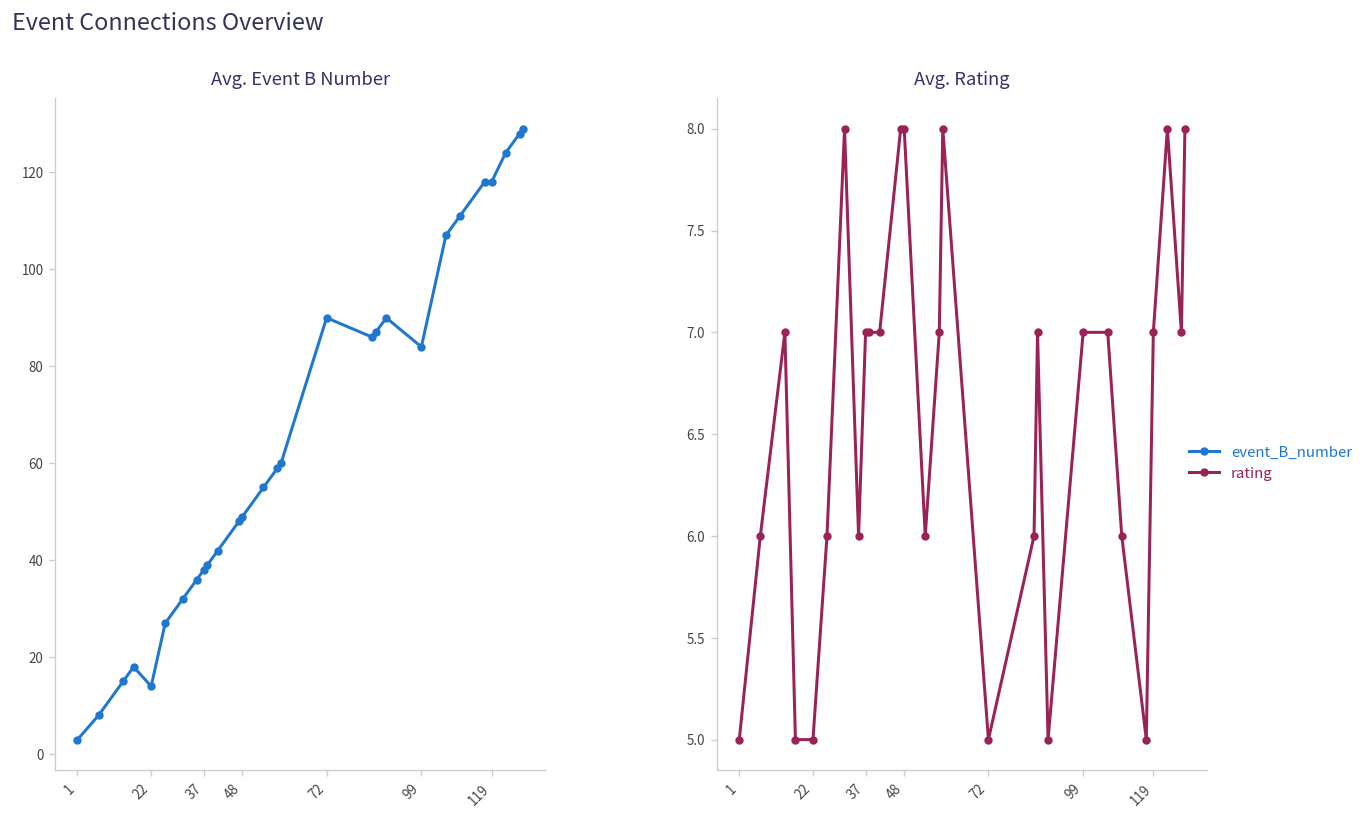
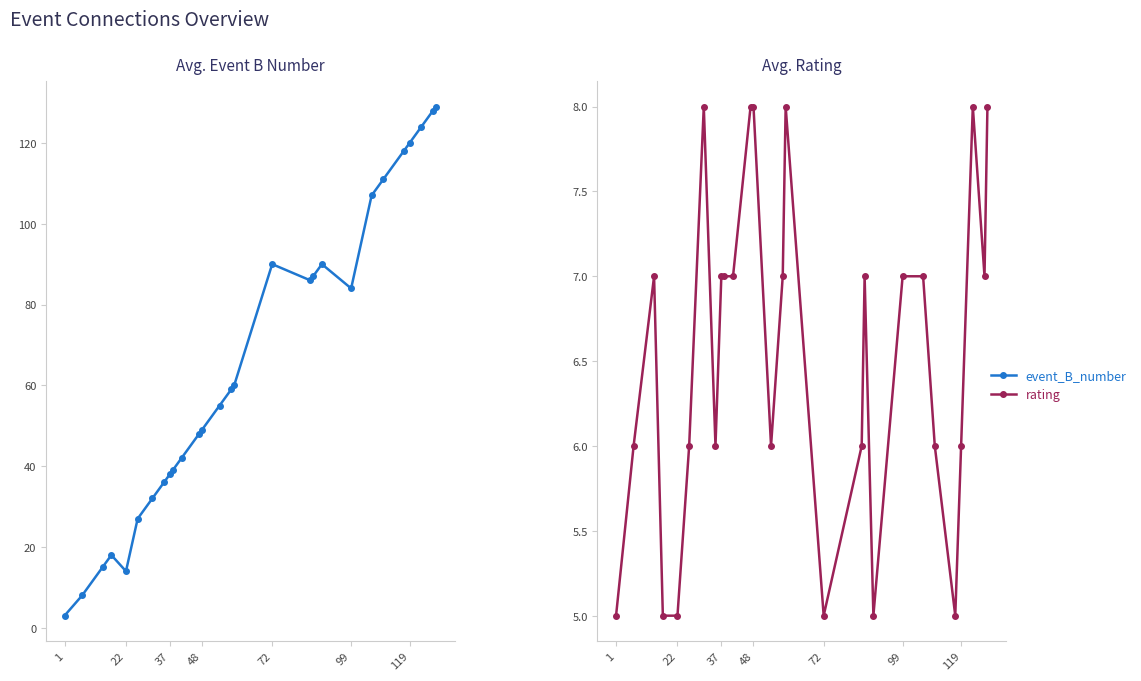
  {
    "Avg. Event B Number": {
      "1": 3,
      "22": 14,
      "37": 38,
      "48": 49,
      "72": 90,
      "99": 84,
-     "119": 118
+     "119": 120
    },
    "Avg. Rating": {
      "1": 5,
      "22": 5,
      "37": 7,
      "48": 8,
      "72": 5,
      "99": 7,
-     "119": 7
+     "119": 6
    }
  }
